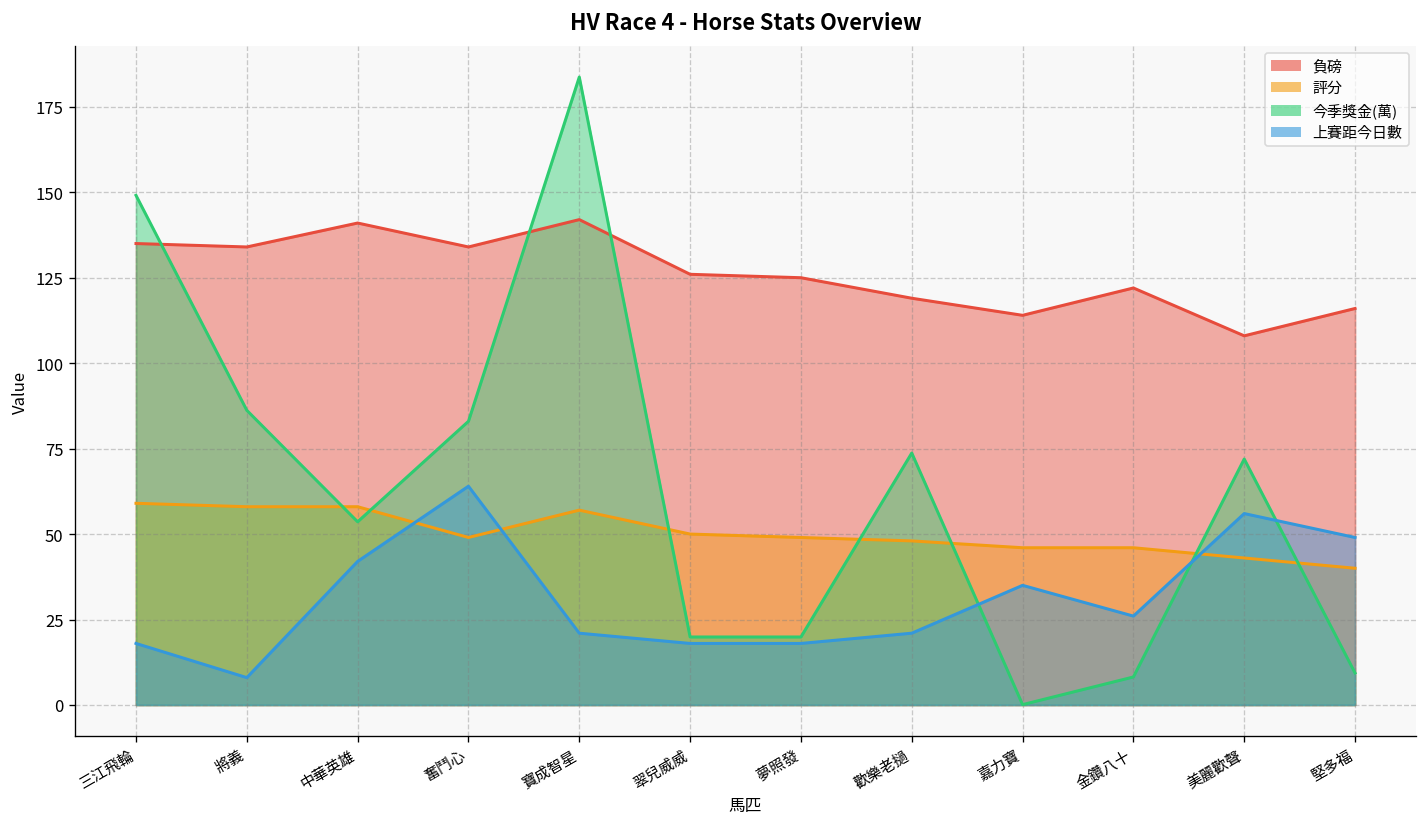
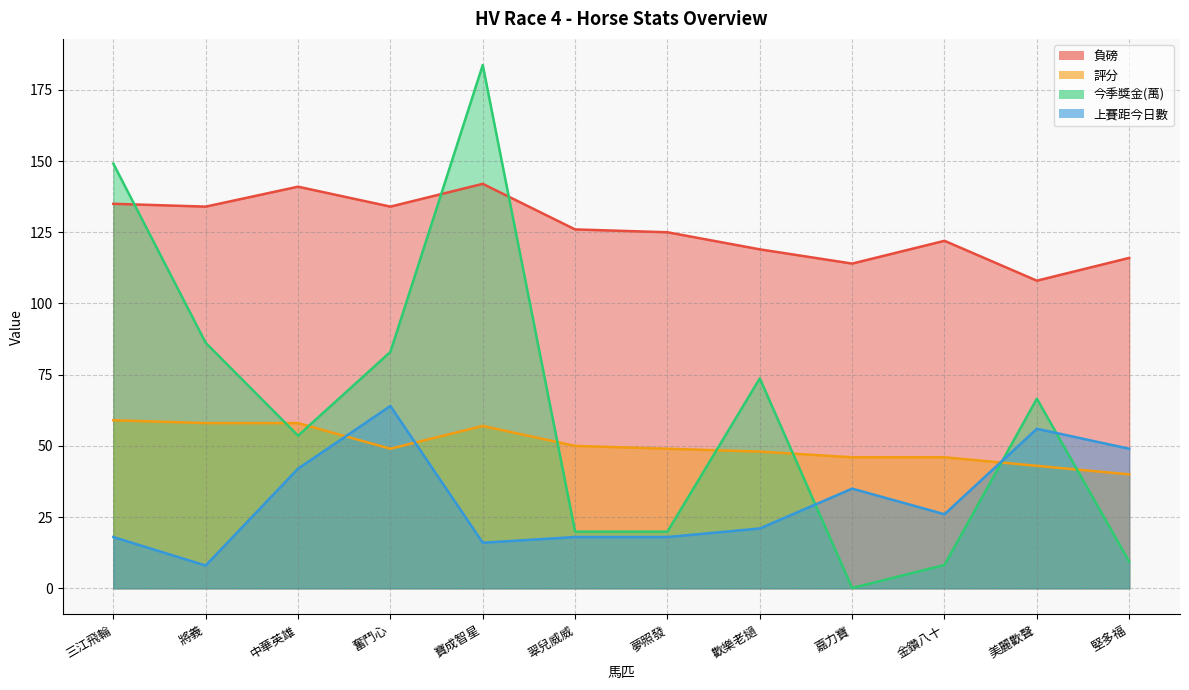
  {
    "負磅": {
      "三江飛輪": 135,
      "將義": 134,
      "中華英雄": 141,
      "奮鬥心": 134,
      "寶成智星": 142,
      "翠兒威威": 126,
      "夢照發": 125,
      "歡樂老撾": 119,
      "嘉力寶": 114,
      "金鑽八十": 122,
      "美麗歡聲": 108,
      "堅多福": 116
    },
    "評分": {
      "三江飛輪": 59,
      "將義": 58,
      "中華英雄": 58,
      "奮鬥心": 49,
      "寶成智星": 57,
      "翠兒威威": 50,
      "夢照發": 49,
      "歡樂老撾": 48,
      "嘉力寶": 46,
      "金鑽八十": 46,
      "美麗歡聲": 43,
      "堅多福": 40
    },
    "今季獎金(萬)": {
      "三江飛輪": 149,
      "將義": 86,
      "中華英雄": 54,
      "奮鬥心": 83,
      "寶成智星": 184,
      "翠兒威威": 20,
      "夢照發": 20,
      "歡樂老撾": 74,
      "嘉力寶": 0,
      "金鑽八十": 8,
-     "美麗歡聲": 72,
+     "美麗歡聲": 67,
      "堅多福": 9
    },
    "上賽距今日數": {
      "三江飛輪": 18,
      "將義": 8,
      "中華英雄": 42,
      "奮鬥心": 64,
-     "寶成智星": 21,
+     "寶成智星": 16,
      "翠兒威威": 18,
      "夢照發": 18,
      "歡樂老撾": 21,
      "嘉力寶": 35,
      "金鑽八十": 26,
      "美麗歡聲": 56,
      "堅多福": 49
    }
  }
